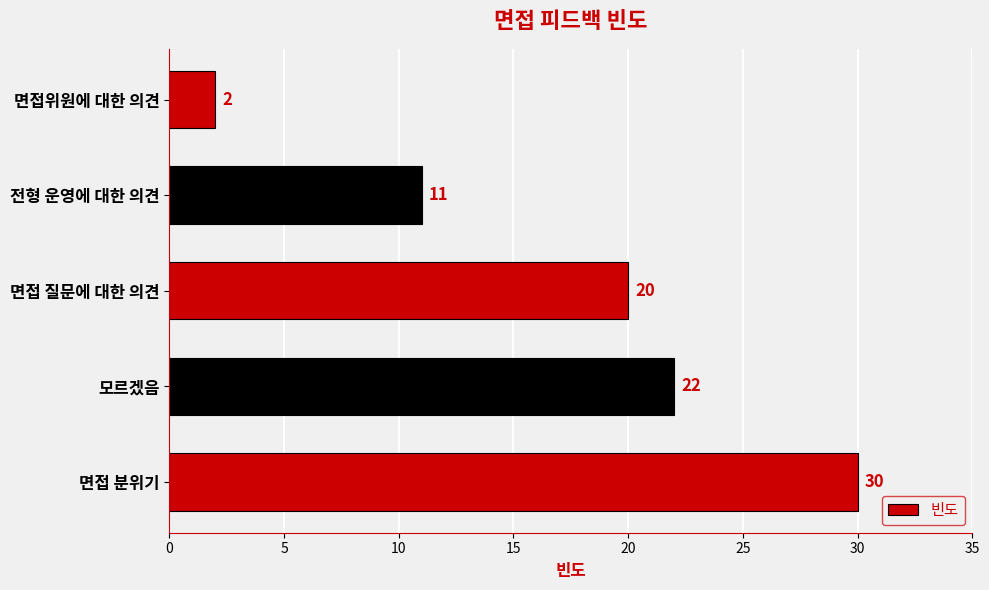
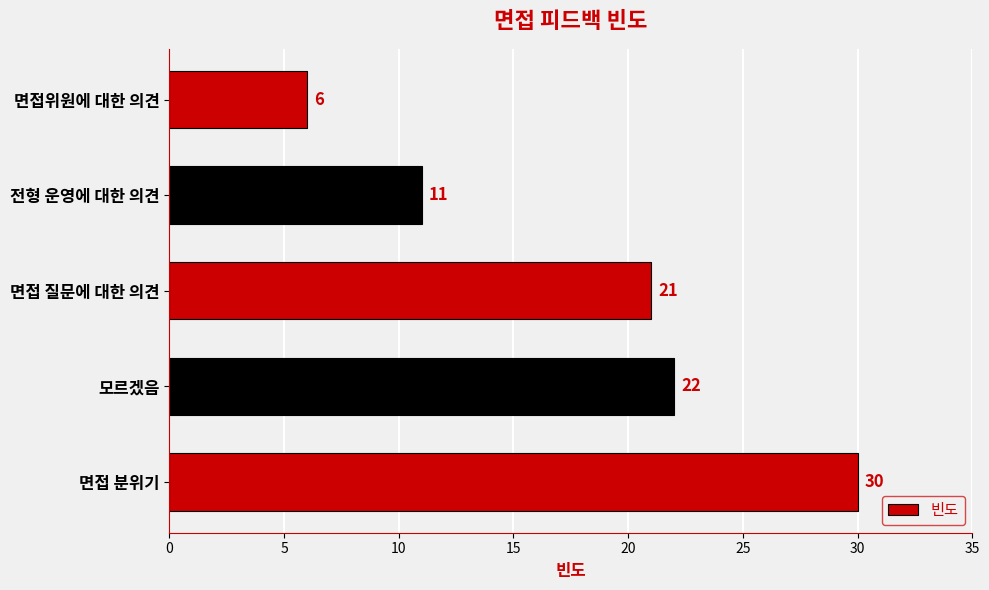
  {
-   "면접위원에 대한 의견": 2,
+   "면접위원에 대한 의견": 6,
    "전형 운영에 대한 의견": 11,
-   "면접 질문에 대한 의견": 20,
+   "면접 질문에 대한 의견": 21,
    "모르겠음": 22,
    "면접 분위기": 30
  }
